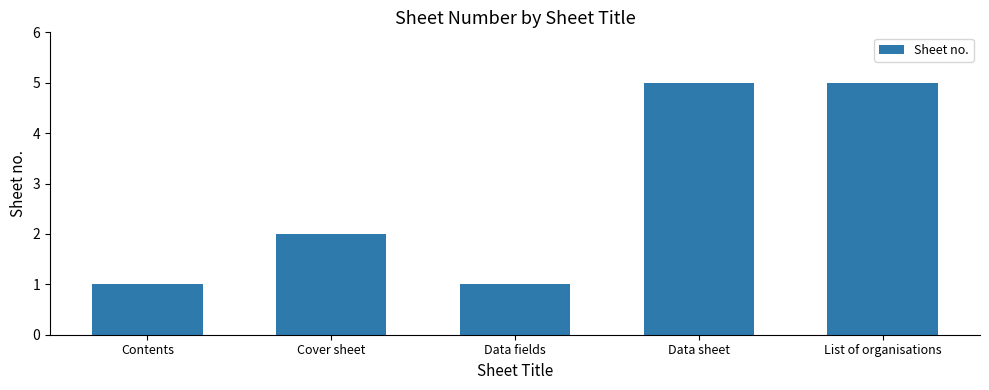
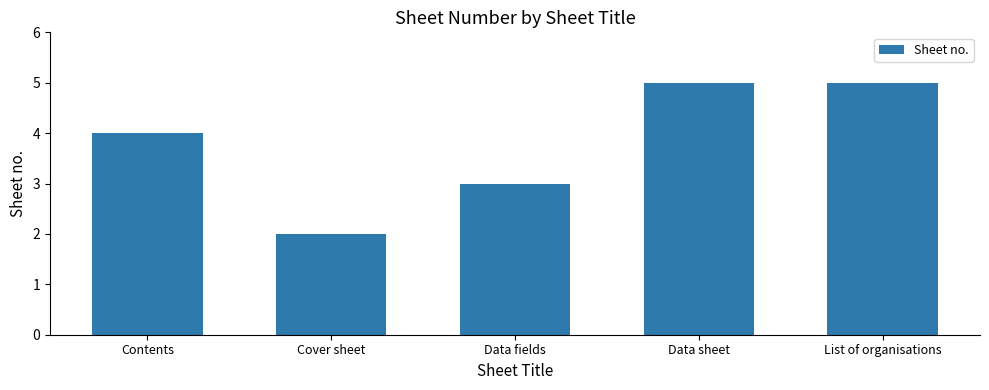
  {
-   "Contents": 1,
+   "Contents": 4,
    "Cover sheet": 2,
-   "Data fields": 1,
+   "Data fields": 3,
    "Data sheet": 5,
    "List of organisations": 5
  }
